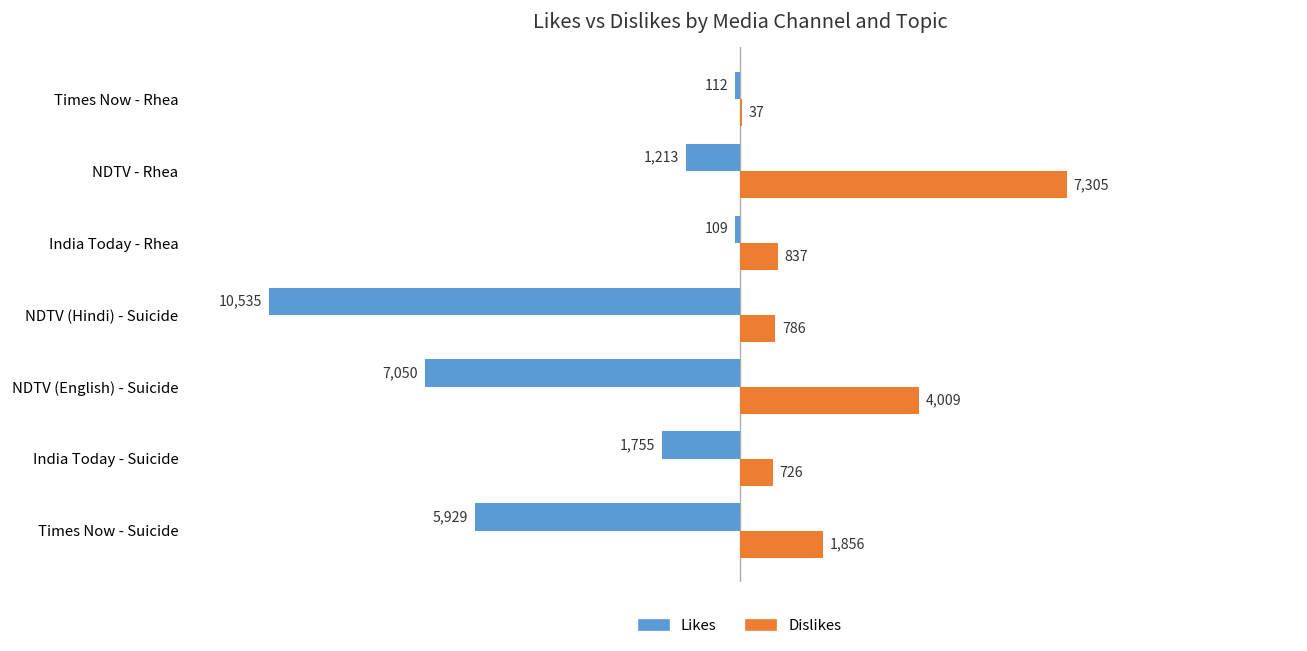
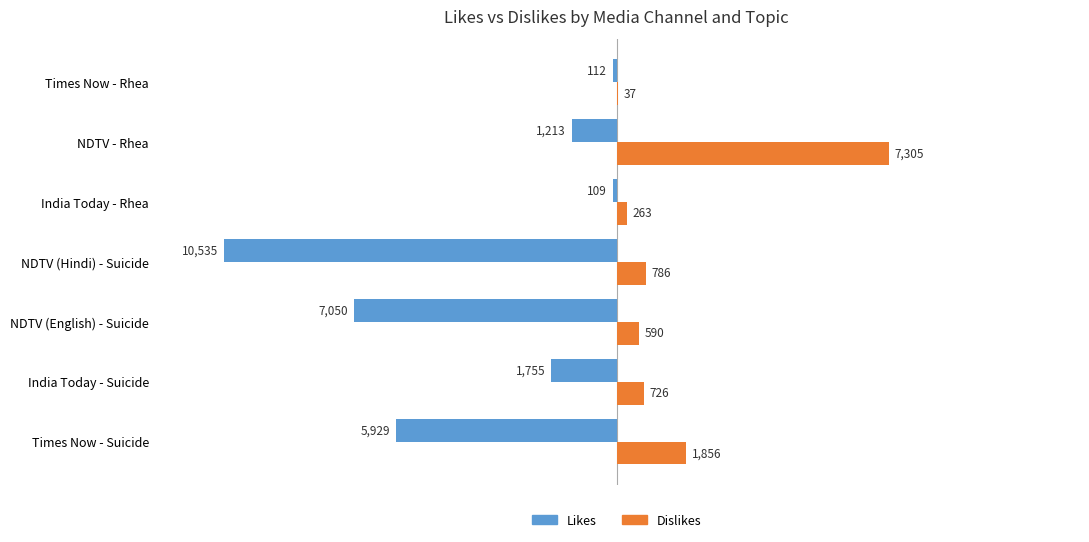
  {
    "Dislikes": {
      "Times Now - Rhea": "37",
      "NDTV - Rhea": "7,305",
-     "India Today - Rhea": "837",
+     "India Today - Rhea": "263",
      "NDTV (Hindi) - Suicide": "786",
-     "NDTV (English) - Suicide": "4,009",
+     "NDTV (English) - Suicide": "590",
      "India Today - Suicide": "726",
      "Times Now - Suicide": "1,856"
    }
  }
